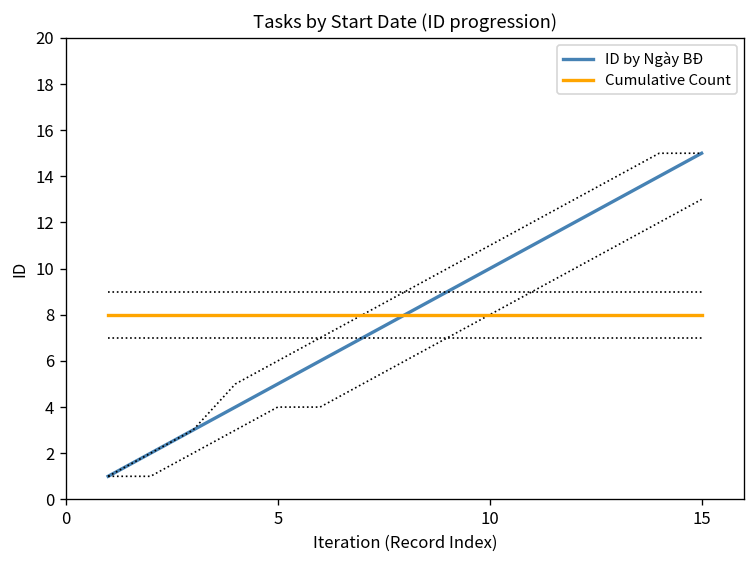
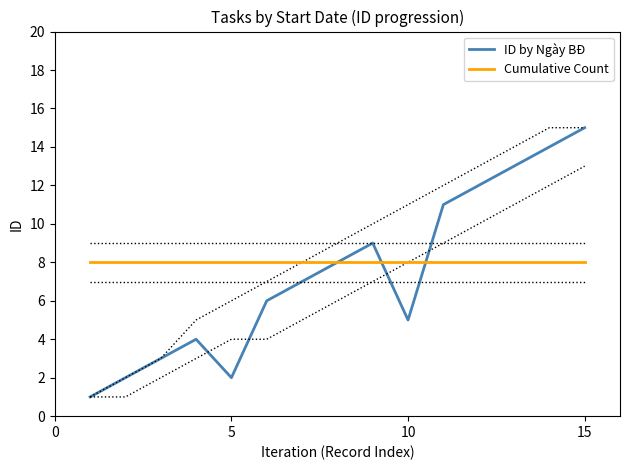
  {
    "ID by Ngày BĐ": {
-     "5": 5,
-     "10": 10
+     "5": 2,
+     "10": 5
    },
    "Cumulative Count": {
      "5": 8,
      "15": 8
    }
  }
